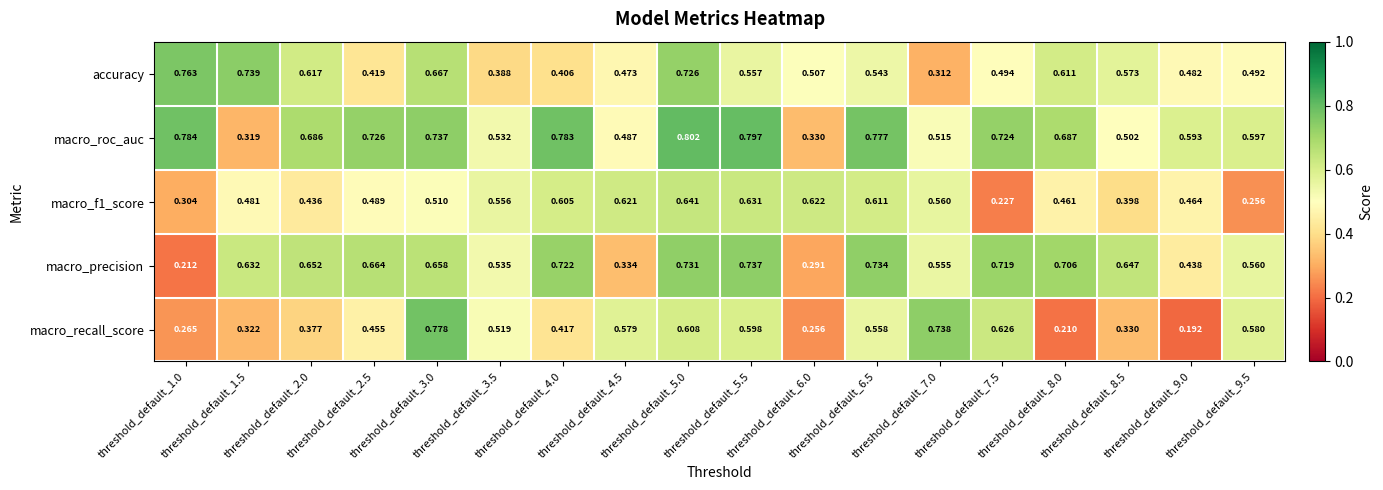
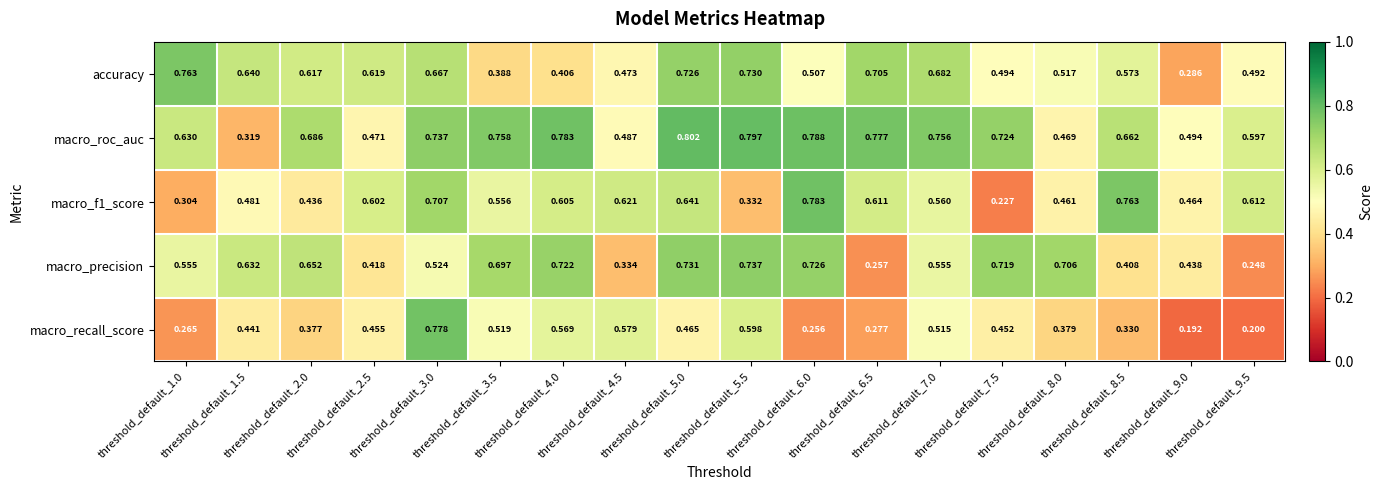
  {
    "accuracy": {
      "threshold_default_1.0": 0.763,
-     "threshold_default_1.5": 0.739,
+     "threshold_default_1.5": 0.640,
      "threshold_default_2.0": 0.617,
-     "threshold_default_2.5": 0.419,
+     "threshold_default_2.5": 0.619,
      "threshold_default_3.0": 0.667,
      "threshold_default_3.5": 0.388,
      "threshold_default_4.0": 0.406,
      "threshold_default_4.5": 0.473,
      "threshold_default_5.0": 0.726,
-     "threshold_default_5.5": 0.557,
+     "threshold_default_5.5": 0.730,
      "threshold_default_6.0": 0.507,
-     "threshold_default_6.5": 0.543,
-     "threshold_default_7.0": 0.312,
+     "threshold_default_6.5": 0.705,
+     "threshold_default_7.0": 0.682,
      "threshold_default_7.5": 0.494,
-     "threshold_default_8.0": 0.611,
+     "threshold_default_8.0": 0.517,
      "threshold_default_8.5": 0.573,
-     "threshold_default_9.0": 0.482,
+     "threshold_default_9.0": 0.286,
      "threshold_default_9.5": 0.492
    },
    "macro_roc_auc": {
-     "threshold_default_1.0": 0.784,
+     "threshold_default_1.0": 0.630,
      "threshold_default_1.5": 0.319,
      "threshold_default_2.0": 0.686,
-     "threshold_default_2.5": 0.726,
+     "threshold_default_2.5": 0.471,
      "threshold_default_3.0": 0.737,
-     "threshold_default_3.5": 0.532,
+     "threshold_default_3.5": 0.758,
      "threshold_default_4.0": 0.783,
      "threshold_default_4.5": 0.487,
      "threshold_default_5.0": 0.802,
      "threshold_default_5.5": 0.797,
-     "threshold_default_6.0": 0.330,
+     "threshold_default_6.0": 0.788,
      "threshold_default_6.5": 0.777,
-     "threshold_default_7.0": 0.515,
+     "threshold_default_7.0": 0.756,
      "threshold_default_7.5": 0.724,
-     "threshold_default_8.0": 0.687,
-     "threshold_default_8.5": 0.502,
-     "threshold_default_9.0": 0.593,
+     "threshold_default_8.0": 0.469,
+     "threshold_default_8.5": 0.662,
+     "threshold_default_9.0": 0.494,
      "threshold_default_9.5": 0.597
    },
    "macro_f1_score": {
      "threshold_default_1.0": 0.304,
      "threshold_default_1.5": 0.481,
      "threshold_default_2.0": 0.436,
-     "threshold_default_2.5": 0.489,
-     "threshold_default_3.0": 0.510,
+     "threshold_default_2.5": 0.602,
+     "threshold_default_3.0": 0.707,
      "threshold_default_3.5": 0.556,
      "threshold_default_4.0": 0.605,
      "threshold_default_4.5": 0.621,
      "threshold_default_5.0": 0.641,
-     "threshold_default_5.5": 0.631,
-     "threshold_default_6.0": 0.622,
+     "threshold_default_5.5": 0.332,
+     "threshold_default_6.0": 0.783,
      "threshold_default_6.5": 0.611,
      "threshold_default_7.0": 0.560,
      "threshold_default_7.5": 0.227,
      "threshold_default_8.0": 0.461,
-     "threshold_default_8.5": 0.398,
+     "threshold_default_8.5": 0.763,
      "threshold_default_9.0": 0.464,
-     "threshold_default_9.5": 0.256
+     "threshold_default_9.5": 0.612
    },
    "macro_precision": {
-     "threshold_default_1.0": 0.212,
+     "threshold_default_1.0": 0.555,
      "threshold_default_1.5": 0.632,
      "threshold_default_2.0": 0.652,
-     "threshold_default_2.5": 0.664,
-     "threshold_default_3.0": 0.658,
-     "threshold_default_3.5": 0.535,
+     "threshold_default_2.5": 0.418,
+     "threshold_default_3.0": 0.524,
+     "threshold_default_3.5": 0.697,
      "threshold_default_4.0": 0.722,
      "threshold_default_4.5": 0.334,
      "threshold_default_5.0": 0.731,
      "threshold_default_5.5": 0.737,
-     "threshold_default_6.0": 0.291,
-     "threshold_default_6.5": 0.734,
+     "threshold_default_6.0": 0.726,
+     "threshold_default_6.5": 0.257,
      "threshold_default_7.0": 0.555,
      "threshold_default_7.5": 0.719,
      "threshold_default_8.0": 0.706,
-     "threshold_default_8.5": 0.647,
+     "threshold_default_8.5": 0.408,
      "threshold_default_9.0": 0.438,
-     "threshold_default_9.5": 0.560
+     "threshold_default_9.5": 0.248
    },
    "macro_recall_score": {
      "threshold_default_1.0": 0.265,
-     "threshold_default_1.5": 0.322,
+     "threshold_default_1.5": 0.441,
      "threshold_default_2.0": 0.377,
      "threshold_default_2.5": 0.455,
      "threshold_default_3.0": 0.778,
      "threshold_default_3.5": 0.519,
-     "threshold_default_4.0": 0.417,
+     "threshold_default_4.0": 0.569,
      "threshold_default_4.5": 0.579,
-     "threshold_default_5.0": 0.608,
+     "threshold_default_5.0": 0.465,
      "threshold_default_5.5": 0.598,
      "threshold_default_6.0": 0.256,
-     "threshold_default_6.5": 0.558,
-     "threshold_default_7.0": 0.738,
-     "threshold_default_7.5": 0.626,
-     "threshold_default_8.0": 0.210,
+     "threshold_default_6.5": 0.277,
+     "threshold_default_7.0": 0.515,
+     "threshold_default_7.5": 0.452,
+     "threshold_default_8.0": 0.379,
      "threshold_default_8.5": 0.330,
      "threshold_default_9.0": 0.192,
-     "threshold_default_9.5": 0.580
+     "threshold_default_9.5": 0.200
    }
  }
